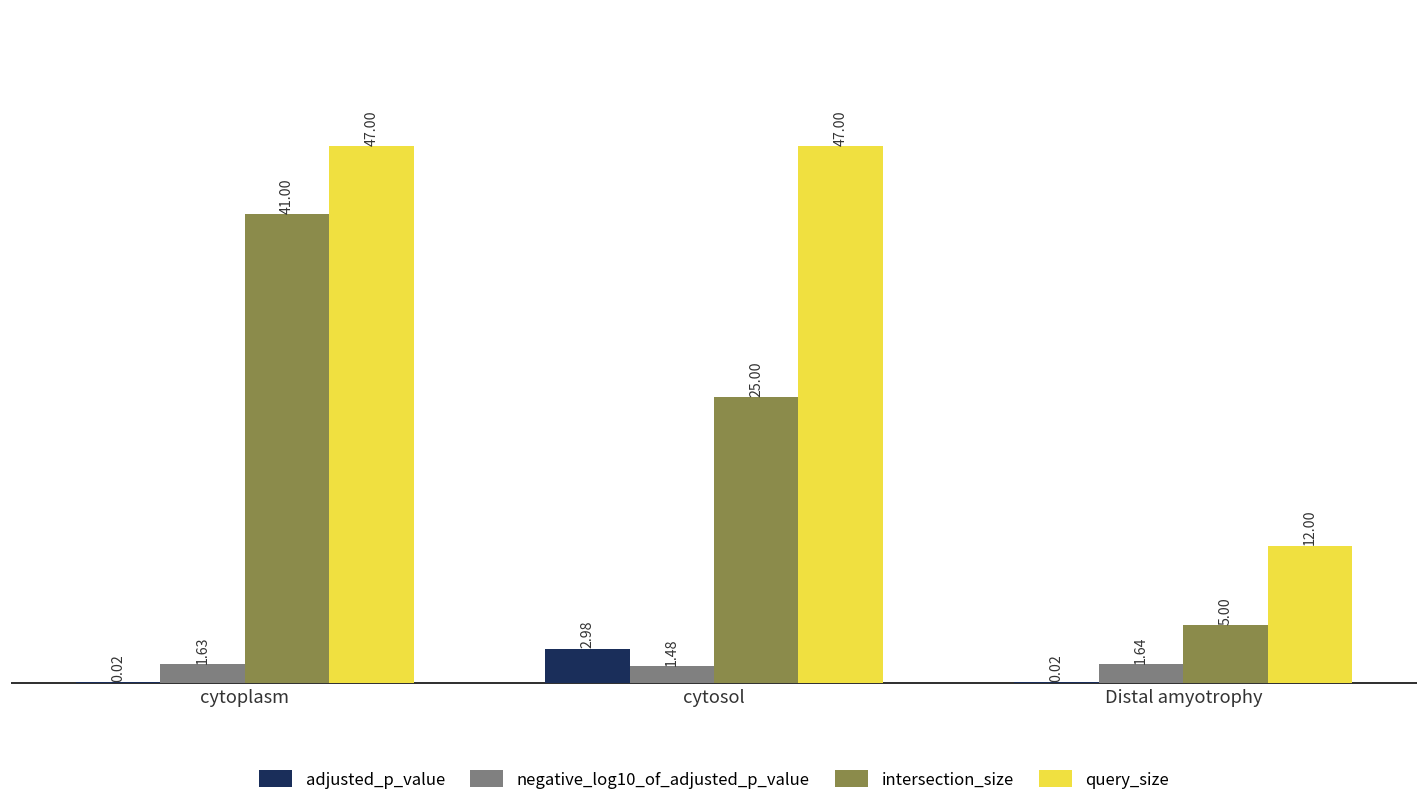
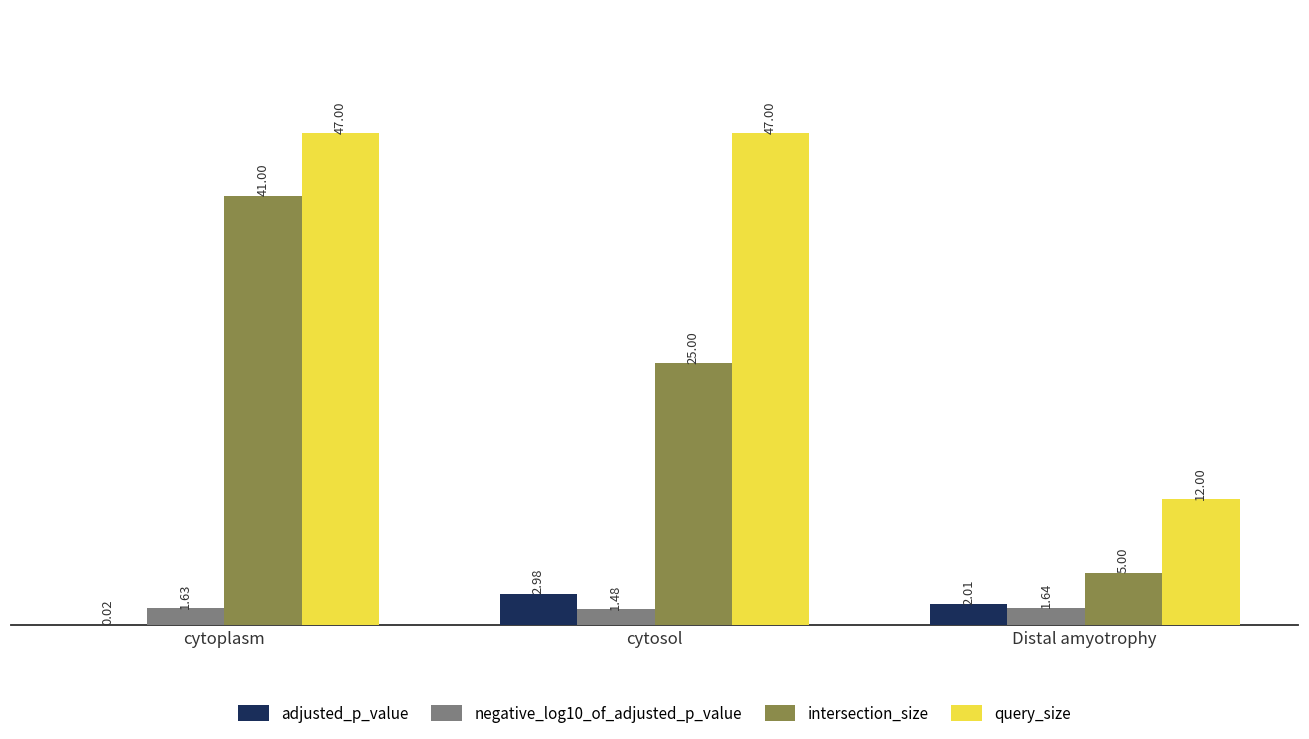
  {
    "adjusted_p_value": {
      "cytoplasm": 0.02,
      "cytosol": 2.98,
-     "Distal amyotrophy": 0.02
+     "Distal amyotrophy": 2.01
    },
    "query_size": {
      "cytoplasm": 47.00,
      "cytosol": 47.00,
      "Distal amyotrophy": 12.00
    }
  }
